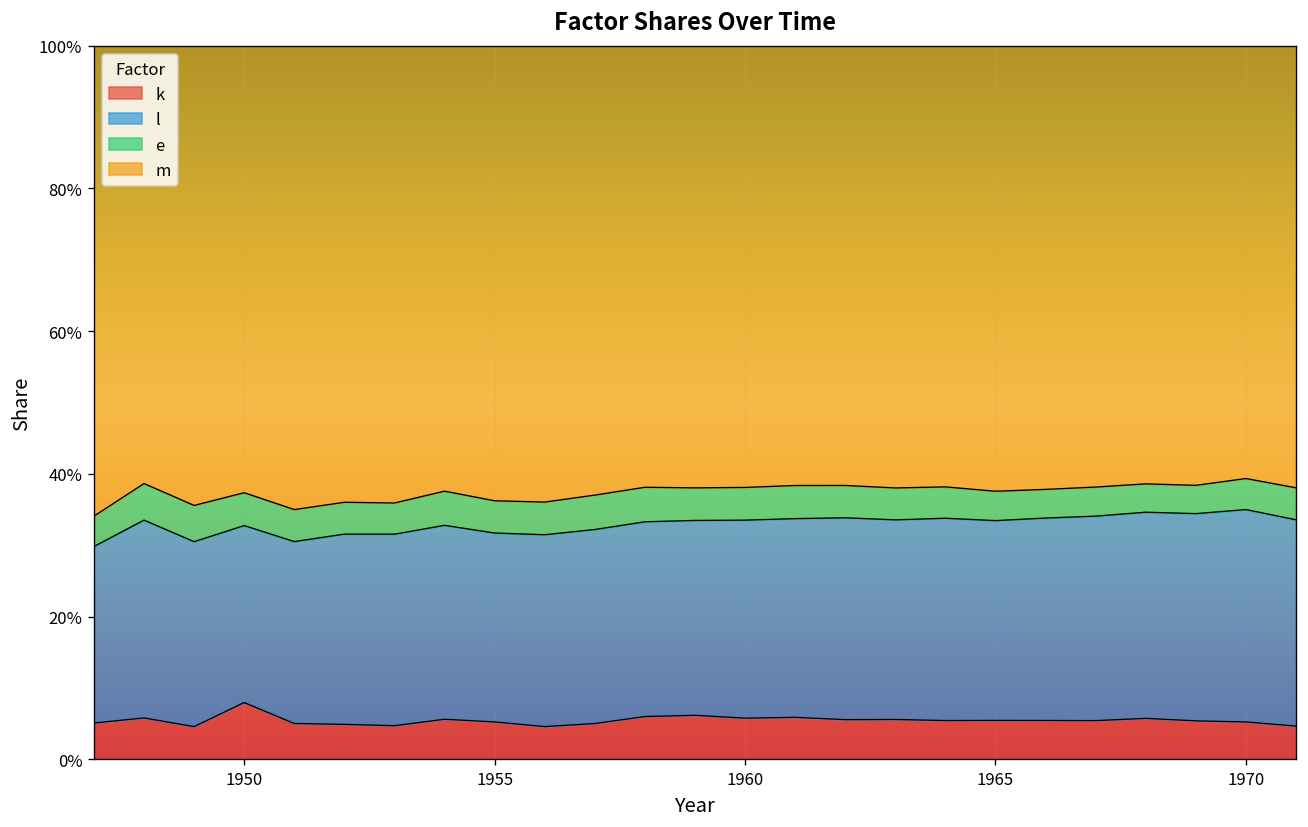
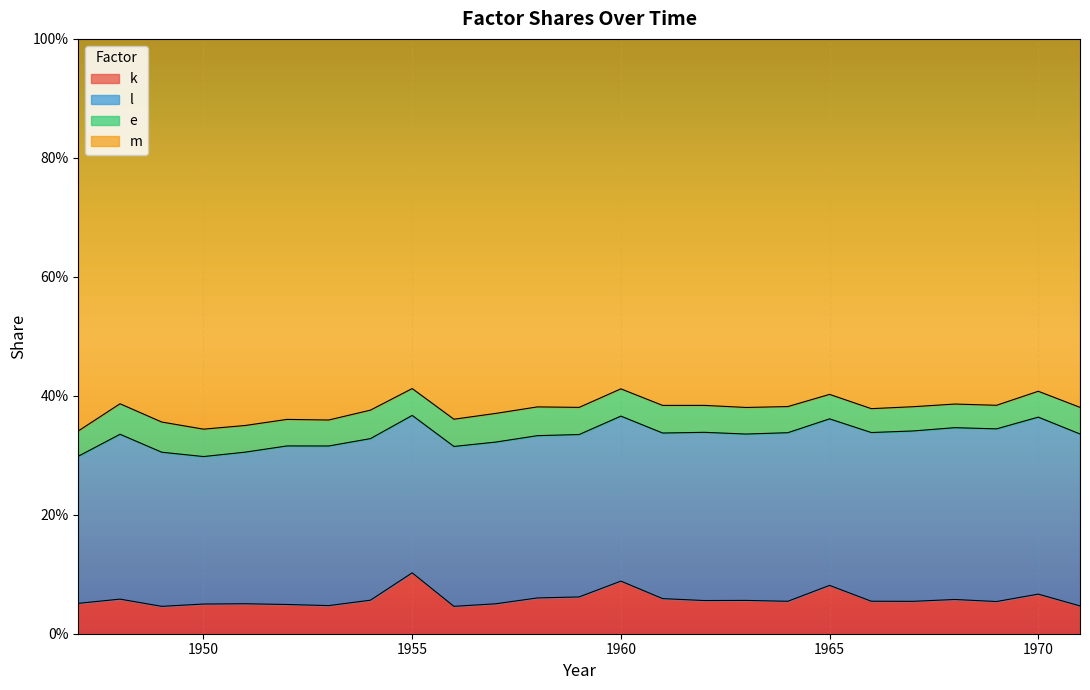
  {
    "k": {
-     "1950": "8%",
-     "1955": "5%",
-     "1960": "6%",
-     "1965": "5%",
-     "1970": "5%"
+     "1950": "5%",
+     "1955": "10%",
+     "1960": "9%",
+     "1965": "8%",
+     "1970": "7%"
    },
    "l": {
      "1950": "25%",
      "1955": "26%",
      "1960": "28%",
      "1965": "28%",
      "1970": "30%"
    },
    "e": {
      "1950": "5%",
      "1955": "5%",
      "1960": "5%",
      "1965": "4%",
      "1970": "4%"
    }
  }
